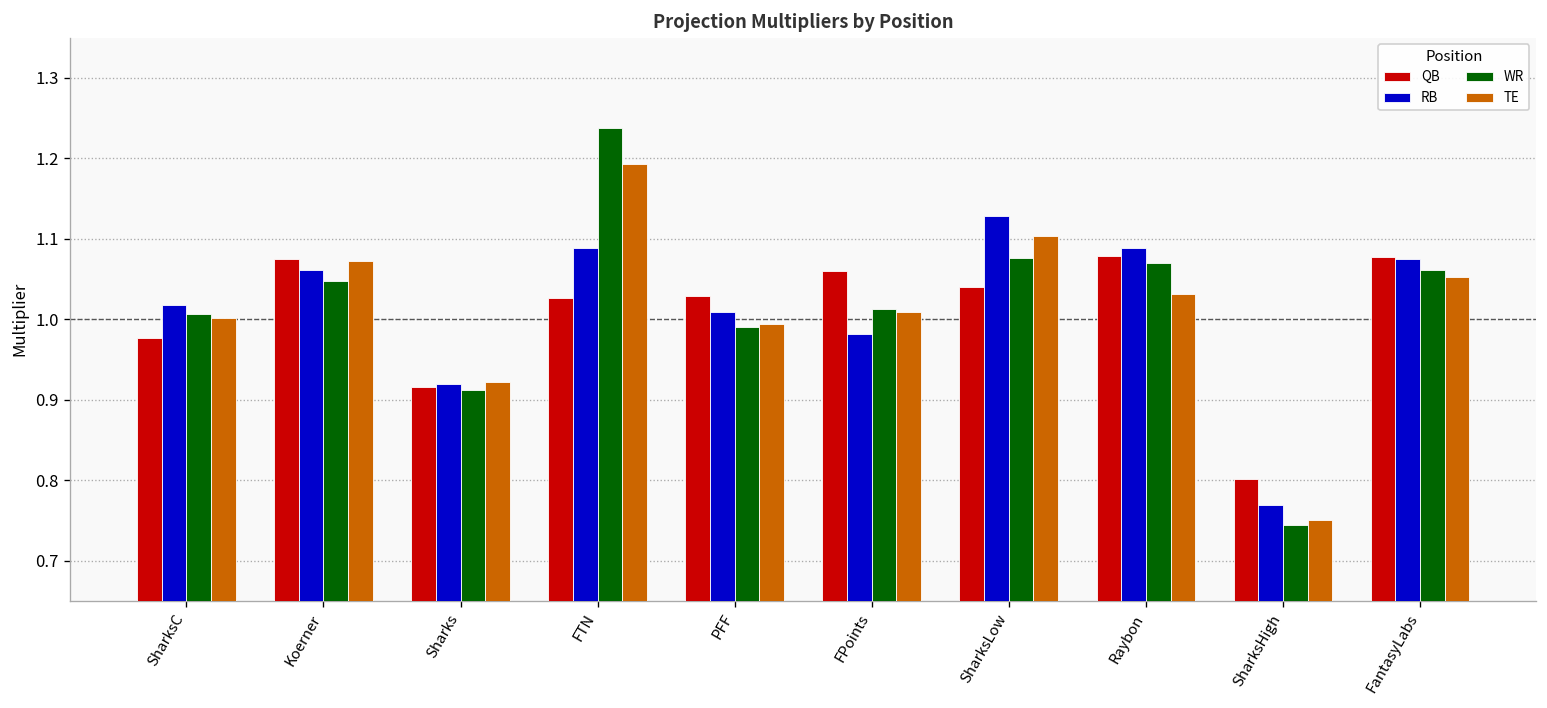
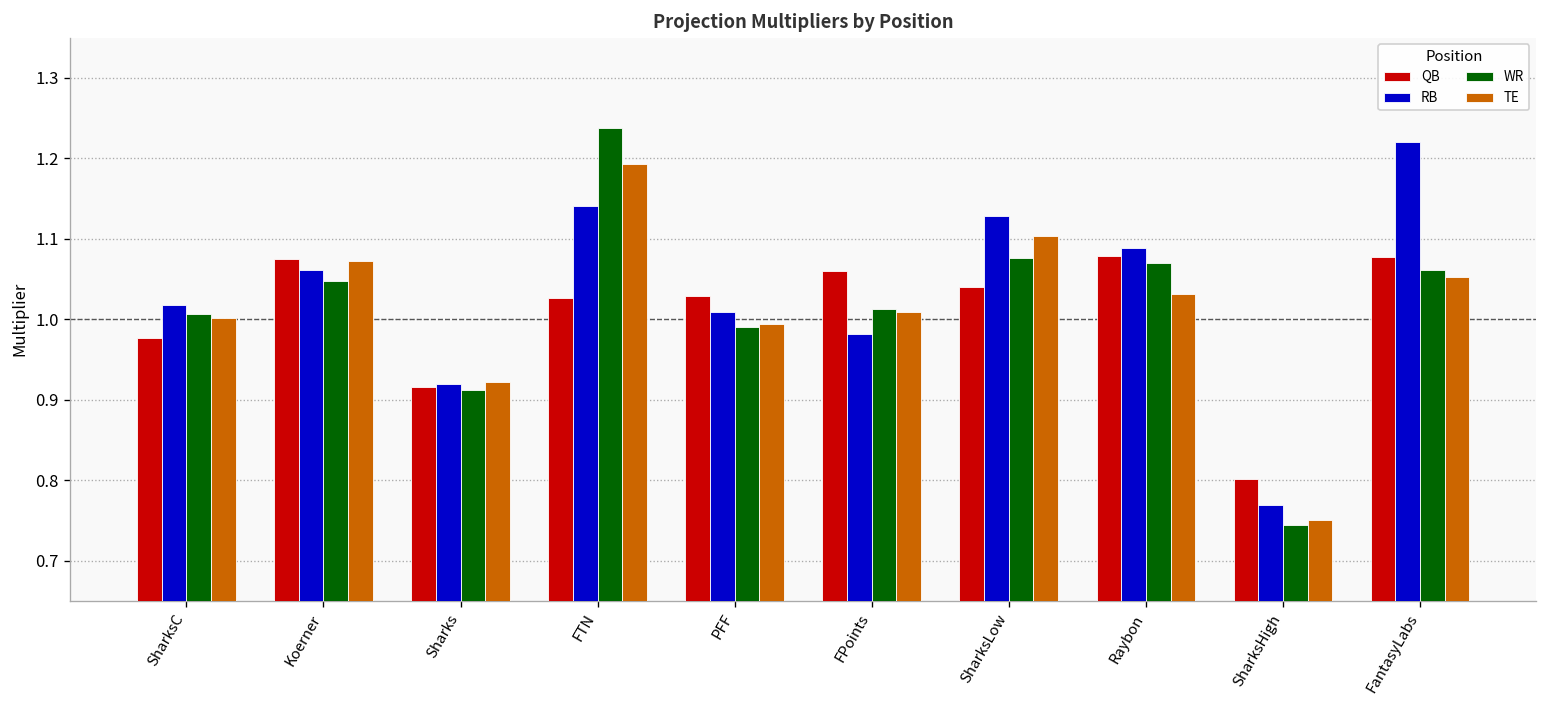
  {
    "QB": {
      "SharksC": 0.98,
      "Koerner": 1.07,
      "Sharks": 0.92,
      "FTN": 1.03,
      "PFF": 1.03,
      "FPoints": 1.06,
      "SharksLow": 1.04,
      "Raybon": 1.08,
      "SharksHigh": 0.80,
      "FantasyLabs": 1.08
    },
    "RB": {
      "SharksC": 1.02,
      "Koerner": 1.06,
      "Sharks": 0.92,
-     "FTN": 1.09,
+     "FTN": 1.14,
      "PFF": 1.01,
      "FPoints": 0.98,
      "SharksLow": 1.13,
      "Raybon": 1.09,
      "SharksHigh": 0.77,
-     "FantasyLabs": 1.07
+     "FantasyLabs": 1.22
    },
    "WR": {
      "SharksC": 1.01,
      "Koerner": 1.05,
      "Sharks": 0.91,
      "FTN": 1.24,
      "PFF": 0.99,
      "FPoints": 1.01,
      "SharksLow": 1.08,
      "Raybon": 1.07,
      "SharksHigh": 0.74,
      "FantasyLabs": 1.06
    },
    "TE": {
      "SharksC": 1.00,
      "Koerner": 1.07,
      "Sharks": 0.92,
      "FTN": 1.19,
      "PFF": 0.99,
      "FPoints": 1.01,
      "SharksLow": 1.10,
      "Raybon": 1.03,
      "SharksHigh": 0.75,
      "FantasyLabs": 1.05
    }
  }
